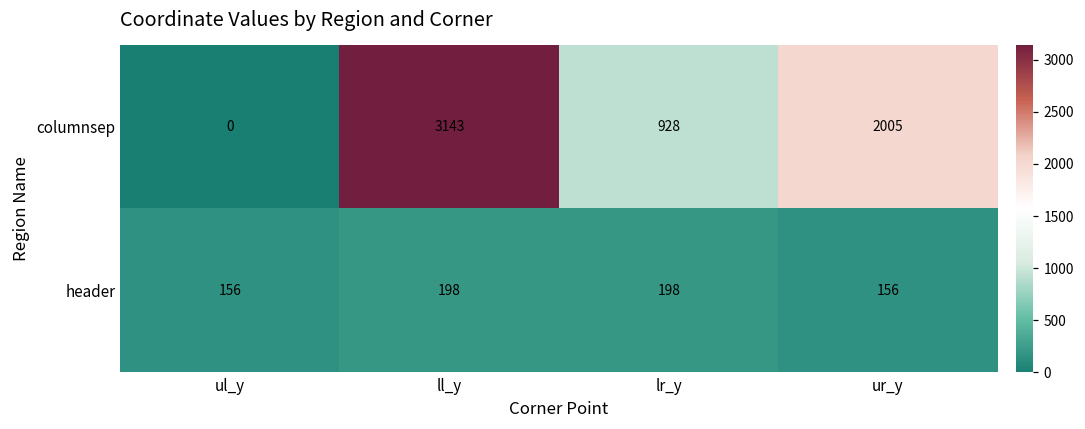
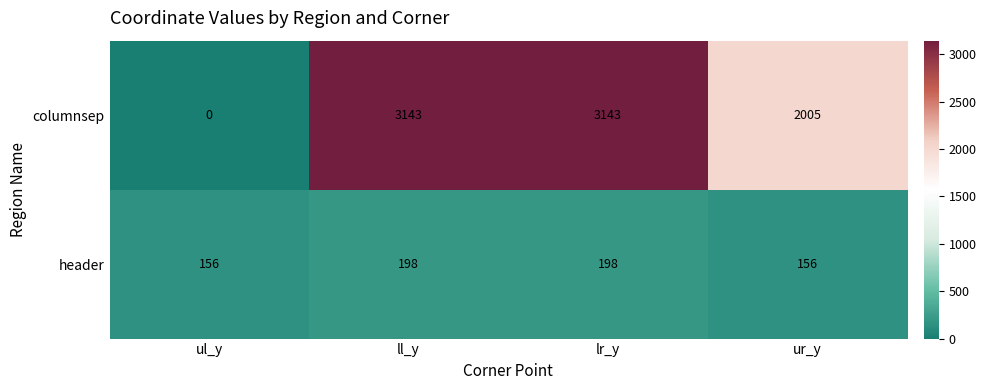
  {
    "columnsep": {
      "ul_y": 0,
      "ll_y": 3143,
-     "lr_y": 928,
+     "lr_y": 3143,
      "ur_y": 2005
    },
    "header": {
      "ul_y": 156,
      "ll_y": 198,
      "lr_y": 198,
      "ur_y": 156
    }
  }
